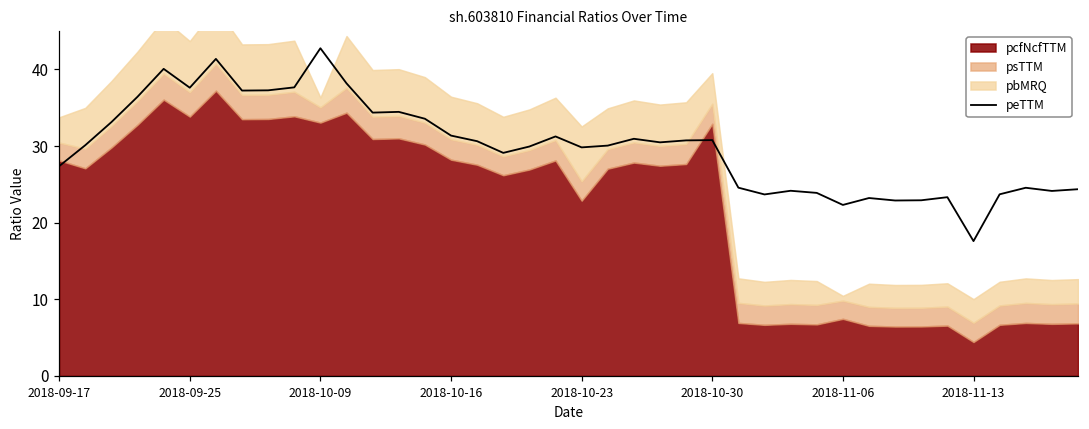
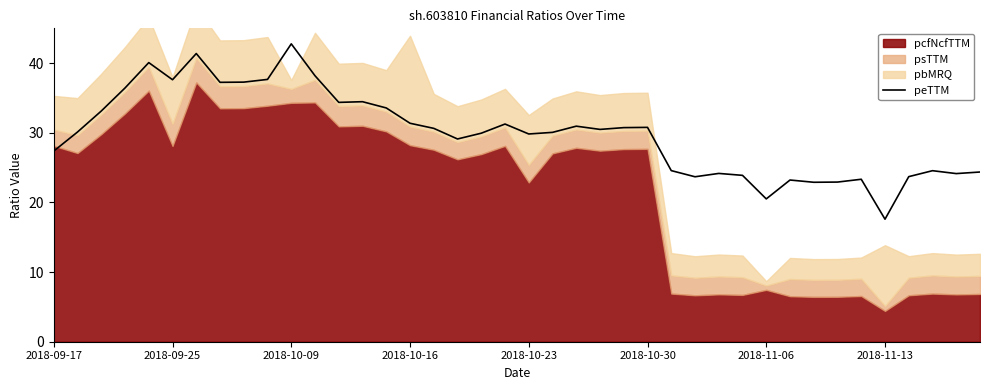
  {
    "peTTM": {
      "2018-09-17": 27,
      "2018-10-09": 43,
      "2018-10-16": 31,
      "2018-10-23": 30,
      "2018-10-30": 31,
-     "2018-11-06": 22,
+     "2018-11-06": 21,
      "2018-11-13": 18
    },
    "pcfNcfTTM": {
      "2018-09-17": 28,
-     "2018-09-25": 34,
-     "2018-10-09": 33,
+     "2018-09-25": 28,
+     "2018-10-09": 34,
      "2018-10-16": 28,
      "2018-10-23": 23,
-     "2018-10-30": 33,
+     "2018-10-30": 28,
      "2018-11-06": 7,
      "2018-11-13": 4
    },
    "psTTM": {
      "2018-09-17": 2,
      "2018-09-25": 3,
      "2018-10-09": 2,
      "2018-10-16": 3,
      "2018-10-23": 3,
      "2018-10-30": 3,
-     "2018-11-06": 2,
-     "2018-11-13": 3
+     "2018-11-06": 1,
+     "2018-11-13": 1
    },
    "pbMRQ": {
-     "2018-09-17": 3,
+     "2018-09-17": 5,
      "2018-10-09": 1,
-     "2018-10-16": 6,
+     "2018-10-16": 13,
      "2018-10-23": 7,
-     "2018-10-30": 4,
+     "2018-10-30": 5,
      "2018-11-06": 1,
-     "2018-11-13": 3
+     "2018-11-13": 9
    }
  }
